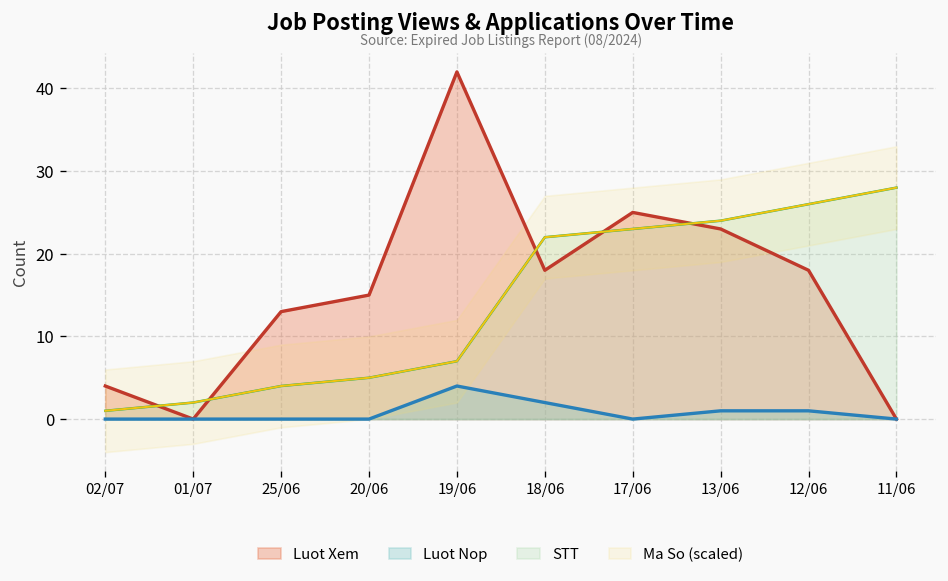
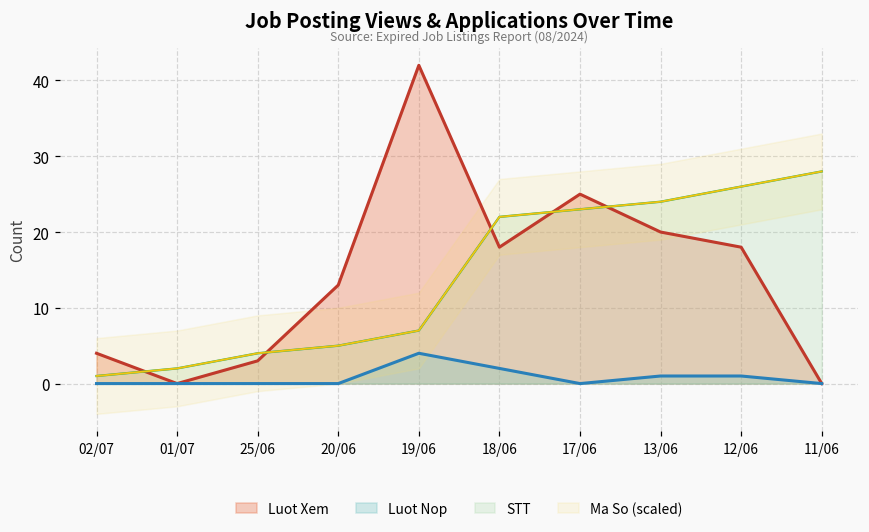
  {
    "Luot Xem": {
      "02/07": 4,
-     "25/06": 13,
-     "20/06": 15,
+     "25/06": 3,
+     "20/06": 13,
      "18/06": 18,
      "17/06": 25,
-     "13/06": 23,
+     "13/06": 20,
      "12/06": 18
    }
  }
